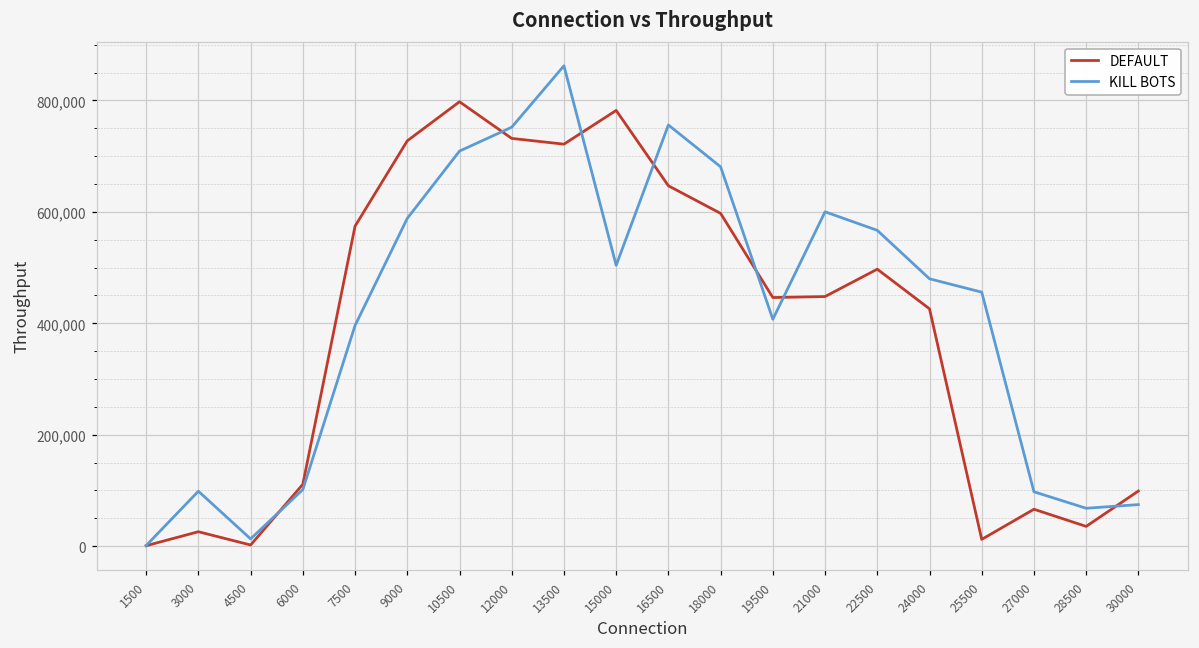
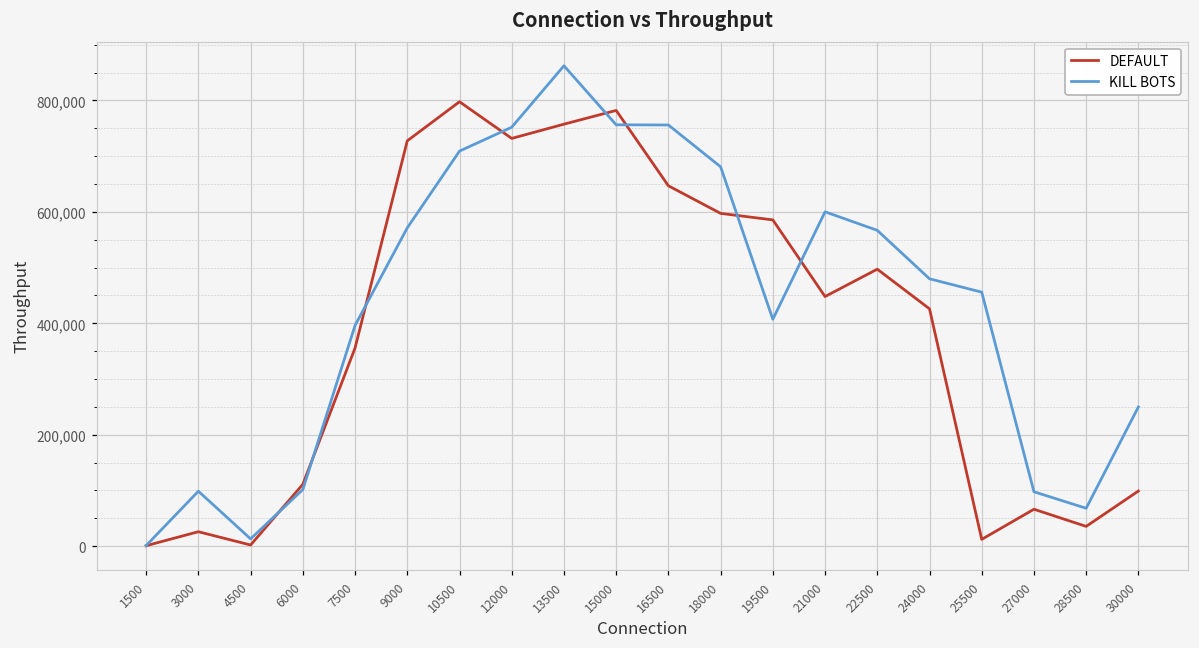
  {
    "DEFAULT": {
      "3000": "30,000",
      "4500": "0",
      "6000": "110,000",
-     "7500": "570,000",
+     "7500": "360,000",
      "9000": "730,000",
      "10500": "800,000",
      "12000": "730,000",
-     "13500": "720,000",
+     "13500": "760,000",
      "15000": "780,000",
      "16500": "650,000",
      "18000": "600,000",
-     "19500": "450,000",
+     "19500": "590,000",
      "21000": "450,000",
      "22500": "500,000",
      "24000": "430,000",
      "25500": "10,000",
      "27000": "70,000",
      "28500": "40,000",
      "30000": "100,000"
    },
    "KILL BOTS": {
      "3000": "100,000",
      "4500": "10,000",
      "6000": "100,000",
      "7500": "400,000",
-     "9000": "590,000",
+     "9000": "570,000",
      "10500": "710,000",
      "12000": "750,000",
      "13500": "860,000",
-     "15000": "500,000",
+     "15000": "760,000",
      "16500": "760,000",
      "18000": "680,000",
      "19500": "410,000",
      "21000": "600,000",
      "22500": "570,000",
      "24000": "480,000",
      "25500": "460,000",
      "27000": "100,000",
      "28500": "70,000",
-     "30000": "70,000"
+     "30000": "250,000"
    }
  }
